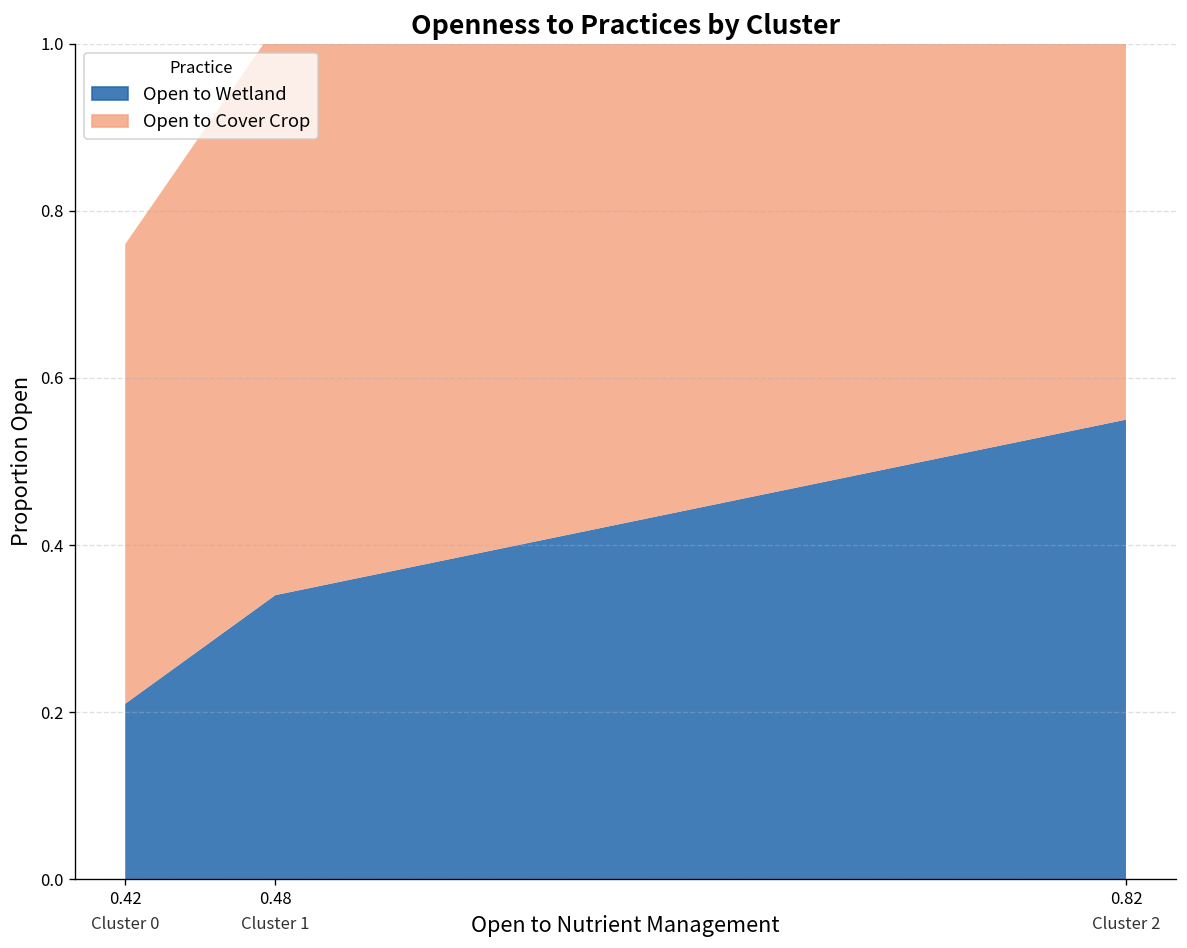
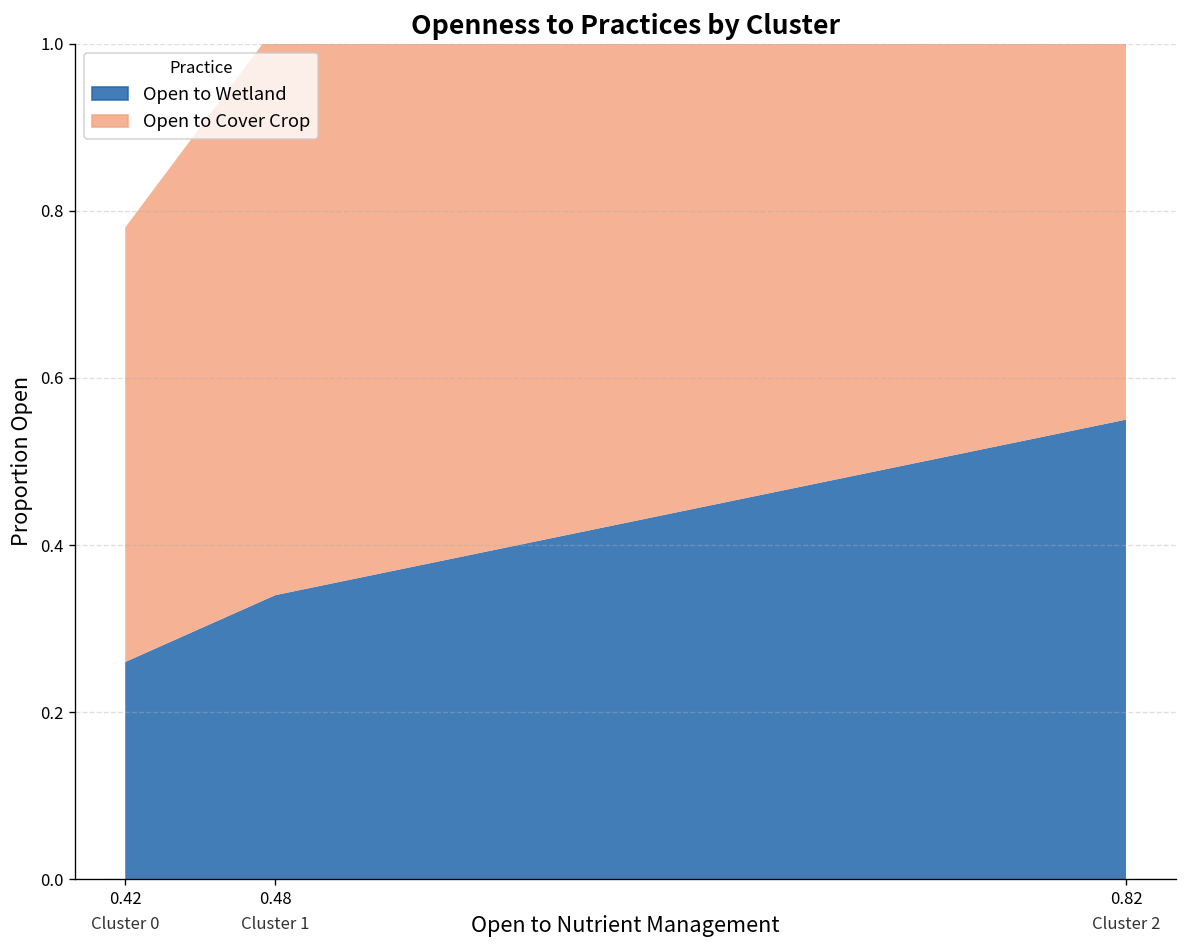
  {
    "Open to Wetland": {
-     "0.42": 0.21,
+     "0.42": 0.26,
      "0.48": 0.34,
      "0.82": 0.55
    },
    "Open to Cover Crop": {
-     "0.42": 0.55
+     "0.42": 0.52
    }
  }
